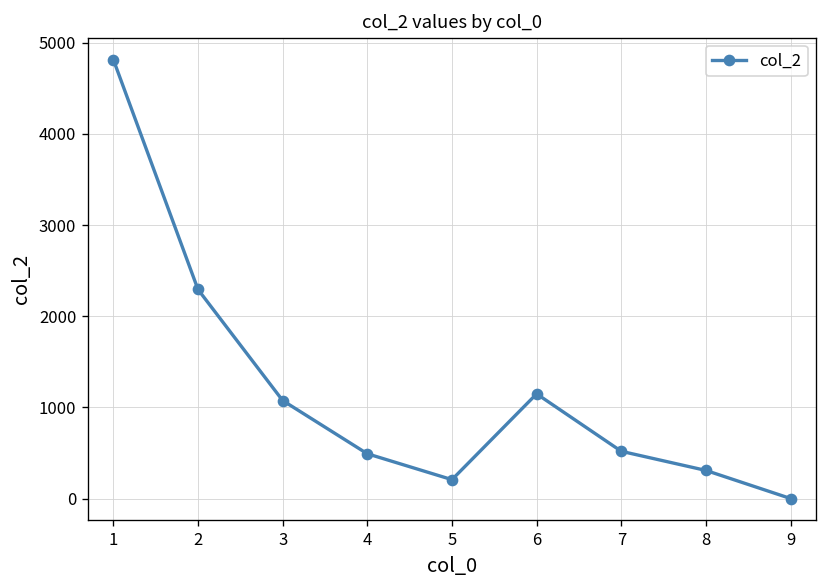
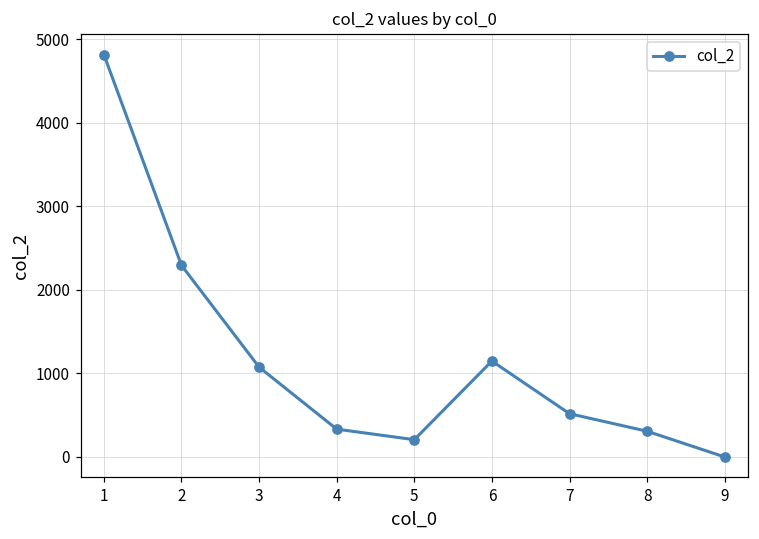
  {
    "1": 4800,
    "2": 2300,
    "3": 1100,
-   "4": 500,
+   "4": 300,
    "5": 200,
    "6": 1100,
    "7": 500,
    "8": 300,
    "9": 0
  }
